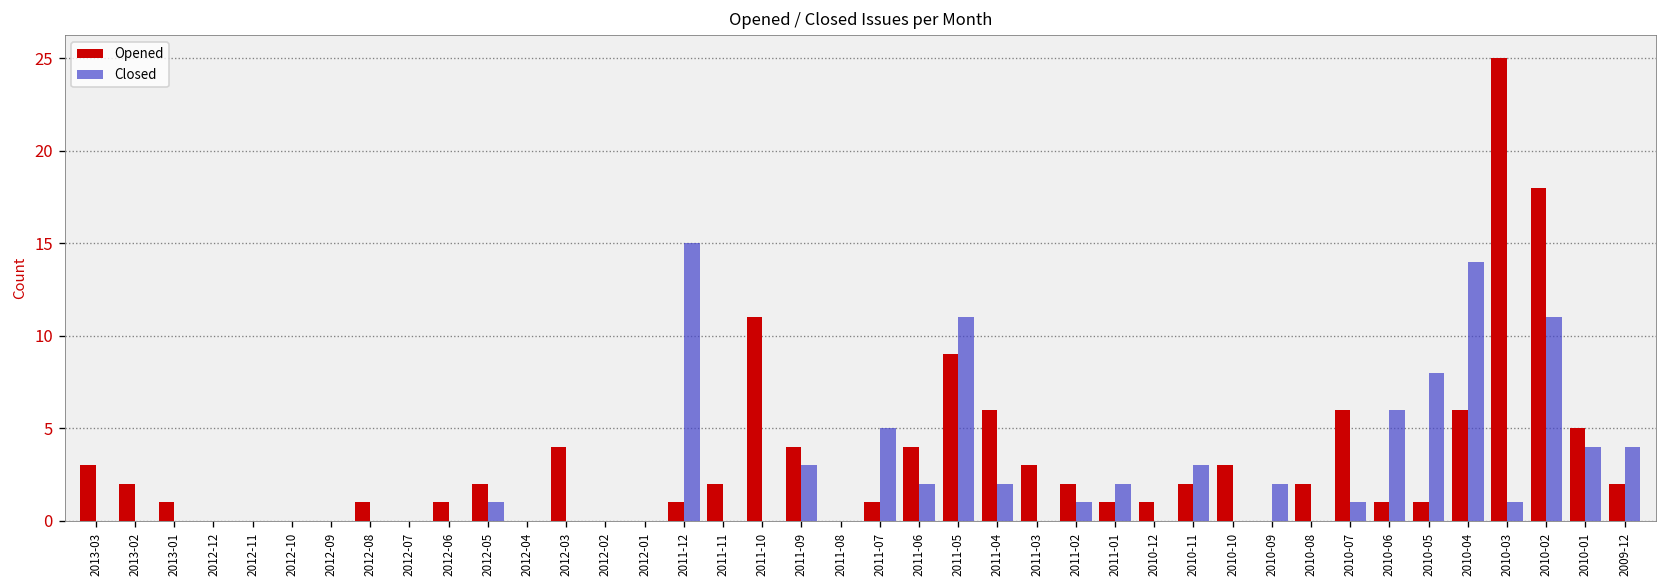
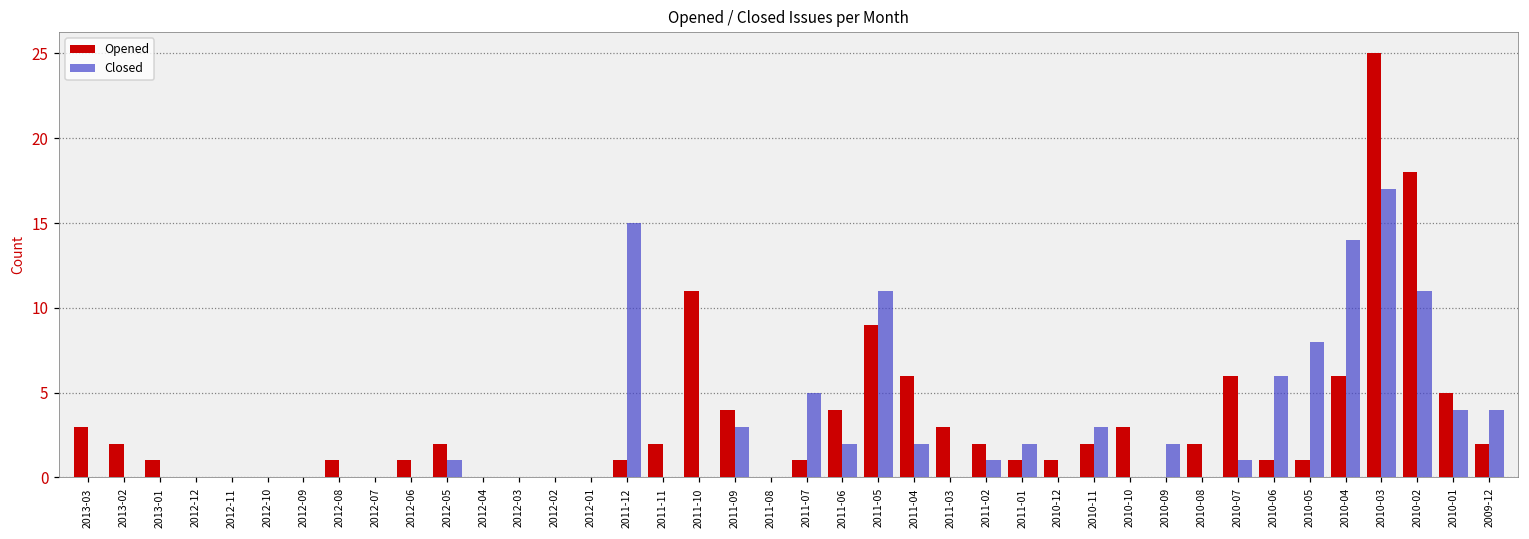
  {
    "Opened": {
      "2013-03": 3,
      "2013-02": 2,
      "2013-01": 1,
      "2012-12": 0,
      "2012-11": 0,
      "2012-10": 0,
      "2012-09": 0,
      "2012-08": 1,
      "2012-07": 0,
      "2012-06": 1,
      "2012-05": 2,
      "2012-04": 0,
-     "2012-03": 4,
+     "2012-03": 0,
      "2012-02": 0,
      "2012-01": 0,
      "2011-12": 1,
      "2011-11": 2,
      "2011-10": 11,
      "2011-09": 4,
      "2011-08": 0,
      "2011-07": 1,
      "2011-06": 4,
      "2011-05": 9,
      "2011-04": 6,
      "2011-03": 3,
      "2011-02": 2,
      "2011-01": 1,
      "2010-12": 1,
      "2010-11": 2,
      "2010-10": 3,
      "2010-09": 0,
      "2010-08": 2,
      "2010-07": 6,
      "2010-06": 1,
      "2010-05": 1,
      "2010-04": 6,
      "2010-03": 25,
      "2010-02": 18,
      "2010-01": 5,
      "2009-12": 2
    },
    "Closed": {
      "2013-03": 0,
      "2013-02": 0,
      "2013-01": 0,
      "2012-12": 0,
      "2012-11": 0,
      "2012-10": 0,
      "2012-09": 0,
      "2012-08": 0,
      "2012-07": 0,
      "2012-06": 0,
      "2012-05": 1,
      "2012-04": 0,
      "2012-03": 0,
      "2012-02": 0,
      "2012-01": 0,
      "2011-12": 15,
      "2011-11": 0,
      "2011-10": 0,
      "2011-09": 3,
      "2011-08": 0,
      "2011-07": 5,
      "2011-06": 2,
      "2011-05": 11,
      "2011-04": 2,
      "2011-03": 0,
      "2011-02": 1,
      "2011-01": 2,
      "2010-12": 0,
      "2010-11": 3,
      "2010-10": 0,
      "2010-09": 2,
      "2010-08": 0,
      "2010-07": 1,
      "2010-06": 6,
      "2010-05": 8,
      "2010-04": 14,
-     "2010-03": 1,
+     "2010-03": 17,
      "2010-02": 11,
      "2010-01": 4,
      "2009-12": 4
    }
  }
